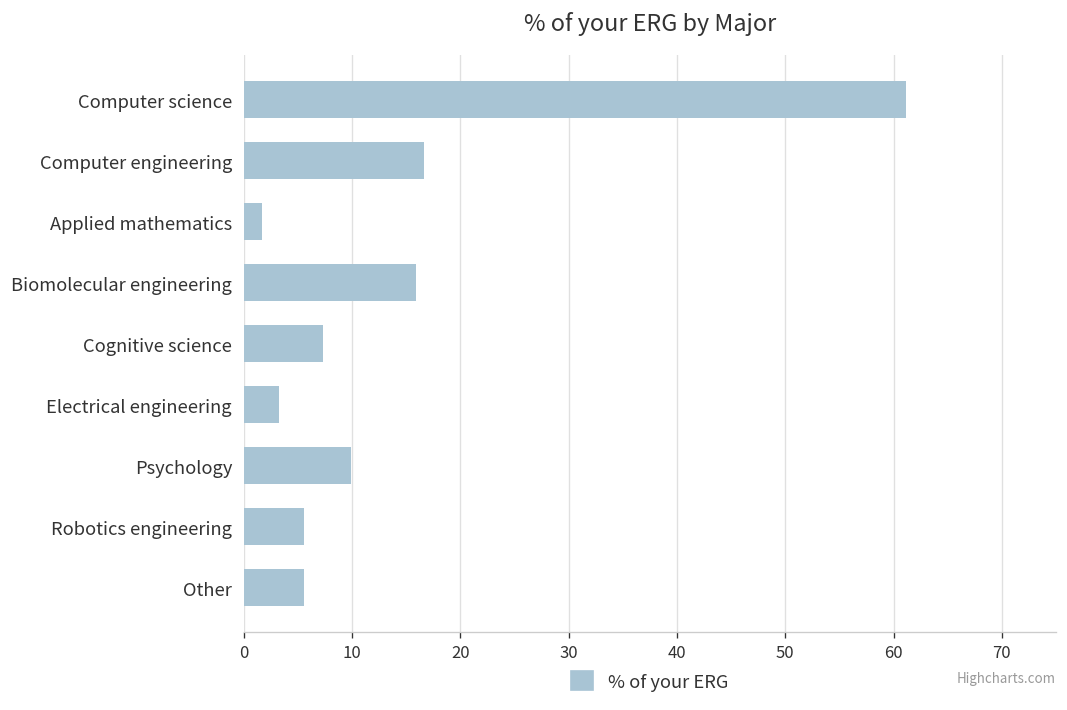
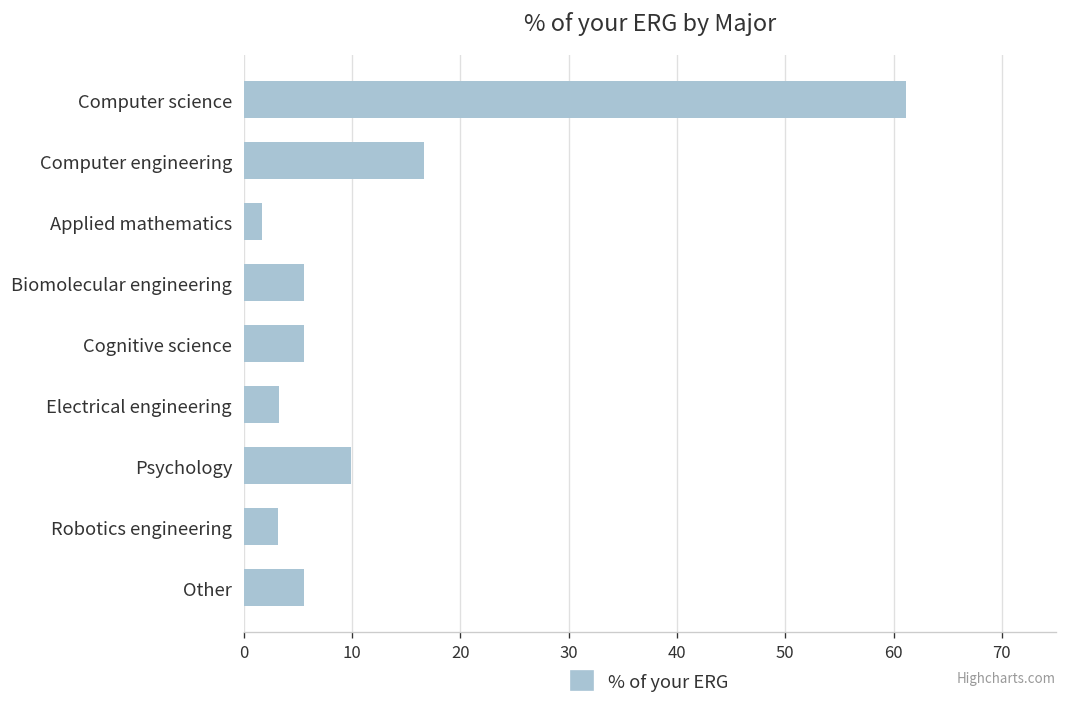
  {
    "Computer science": 61,
    "Computer engineering": 17,
    "Applied mathematics": 2,
-   "Biomolecular engineering": 16,
-   "Cognitive science": 7,
+   "Biomolecular engineering": 6,
+   "Cognitive science": 6,
    "Electrical engineering": 3,
    "Psychology": 10,
-   "Robotics engineering": 6,
+   "Robotics engineering": 3,
    "Other": 6
  }
